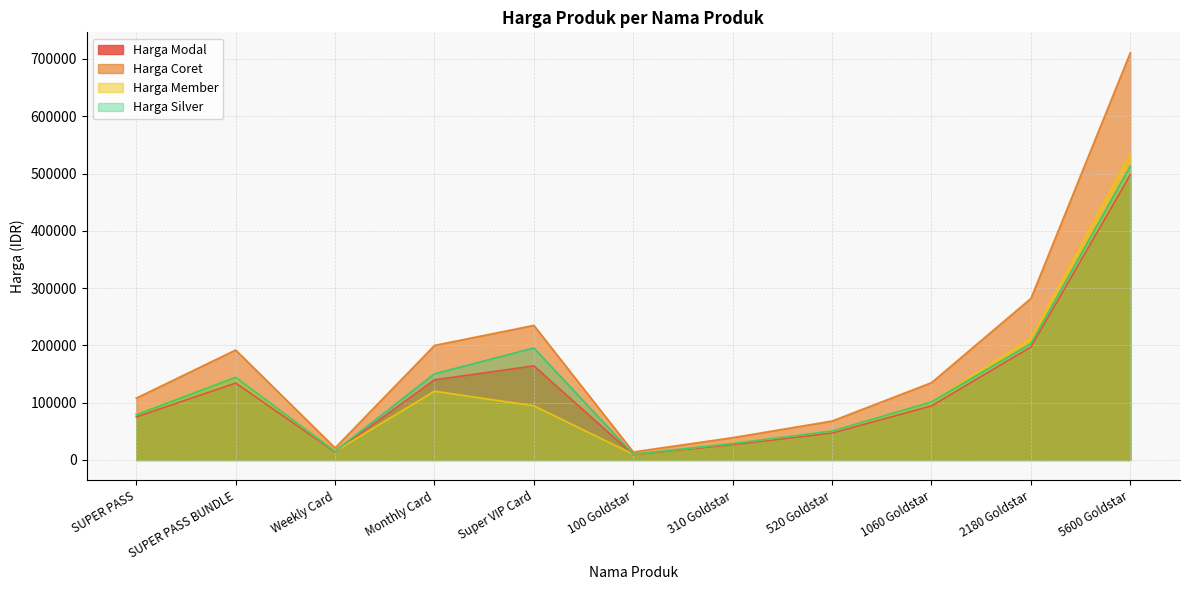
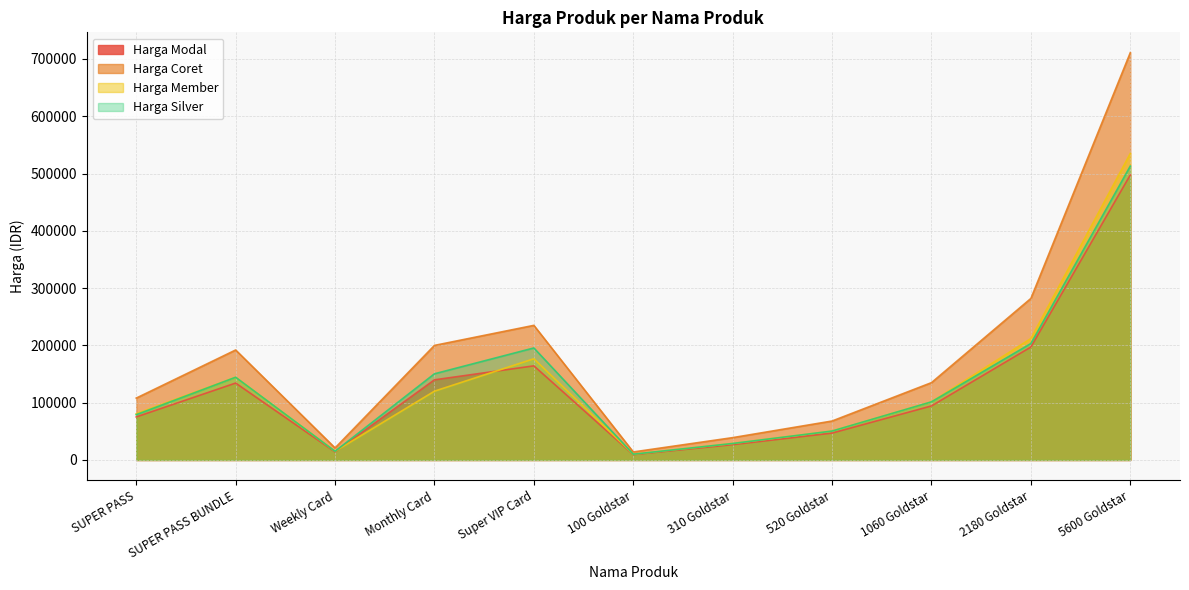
  {
    "Harga Member": {
      "Monthly Card": 120000,
-     "Super VIP Card": 90000,
+     "Super VIP Card": 180000,
      "2180 Goldstar": 210000,
      "5600 Goldstar": 540000
    },
    "Harga Silver": {
      "Monthly Card": 150000,
      "Super VIP Card": 200000,
      "2180 Goldstar": 200000,
      "5600 Goldstar": 510000
    }
  }
